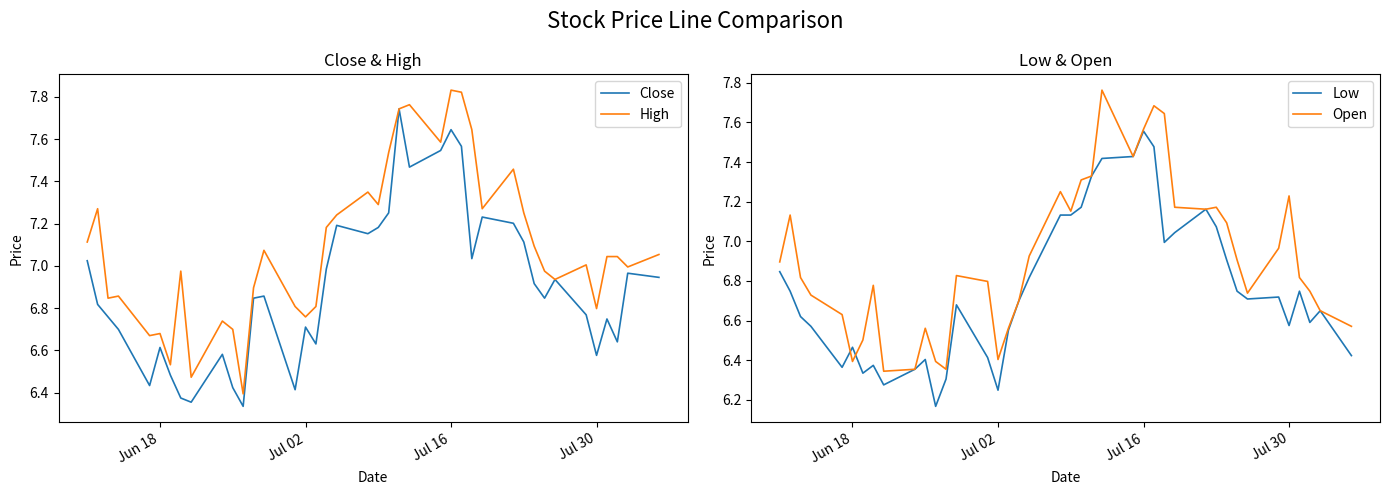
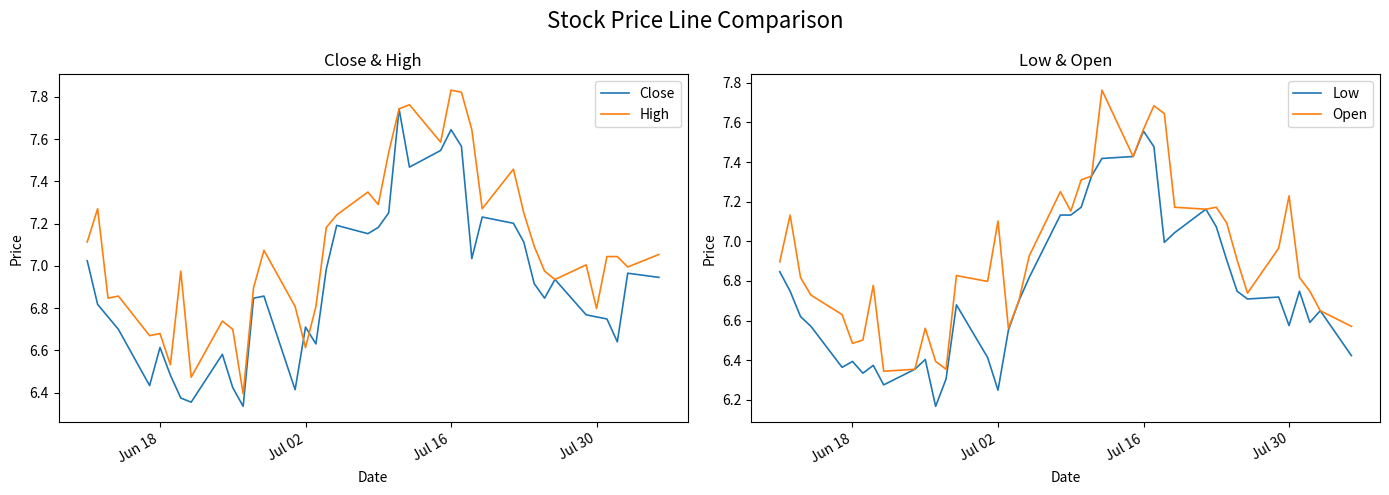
  {
    "Close & High": {
      "Close": {
        "Jun 18": 6.61,
        "Jul 02": 6.71,
        "Jul 16": 7.64,
-       "Jul 30": 6.58
+       "Jul 30": 6.76
      },
      "High": {
        "Jun 18": 6.68,
-       "Jul 02": 6.76,
+       "Jul 02": 6.61,
        "Jul 16": 7.83,
        "Jul 30": 6.80
      }
    },
    "Low & Open": {
      "Low": {
-       "Jun 18": 6.47,
+       "Jun 18": 6.39,
        "Jul 02": 6.25,
        "Jul 30": 6.58
      },
      "Open": {
-       "Jun 18": 6.39,
-       "Jul 02": 6.40,
+       "Jun 18": 6.48,
+       "Jul 02": 7.10,
        "Jul 30": 7.23
      }
    }
  }
